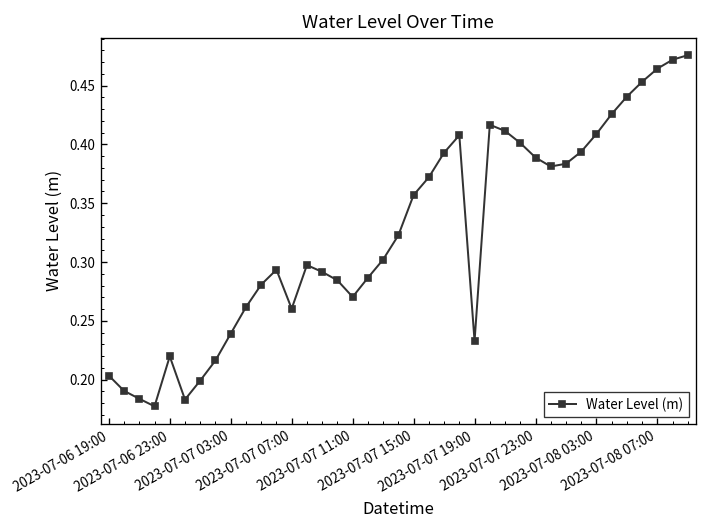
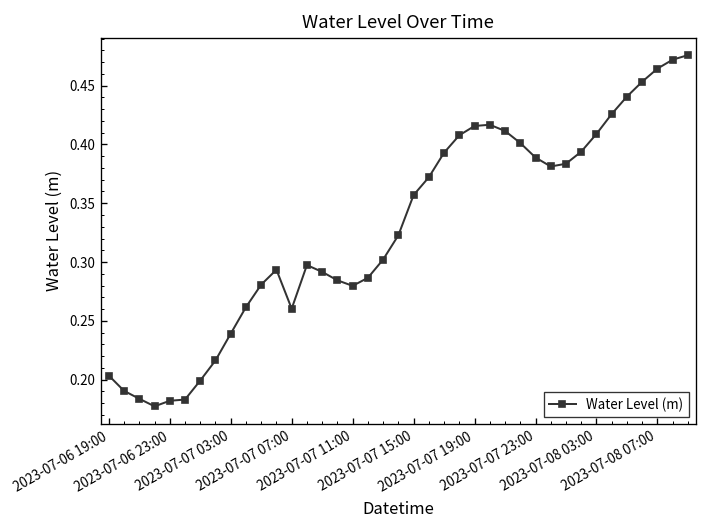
  {
    "2023-07-06 19:00": 0.20,
-   "2023-07-06 23:00": 0.22,
+   "2023-07-06 23:00": 0.18,
    "2023-07-07 03:00": 0.24,
    "2023-07-07 07:00": 0.26,
-   "2023-07-07 11:00": 0.27,
+   "2023-07-07 11:00": 0.28,
    "2023-07-07 15:00": 0.36,
-   "2023-07-07 19:00": 0.23,
+   "2023-07-07 19:00": 0.42,
    "2023-07-07 23:00": 0.39,
    "2023-07-08 03:00": 0.41,
    "2023-07-08 07:00": 0.46
  }
